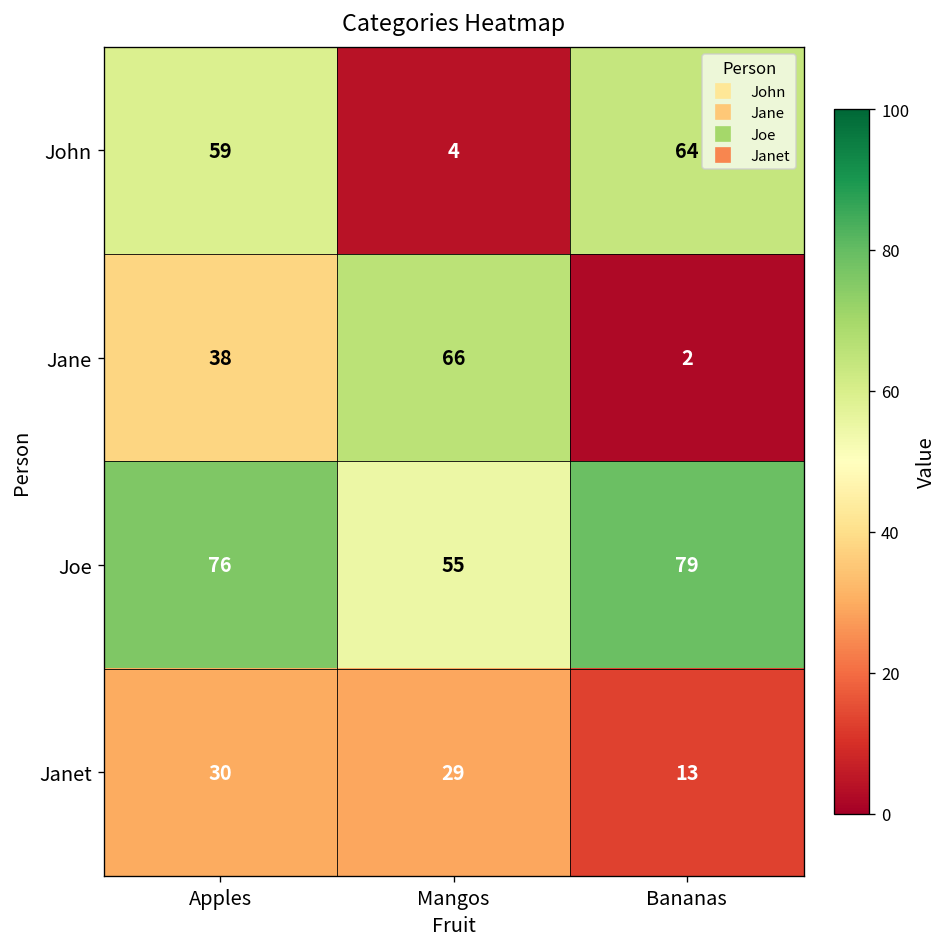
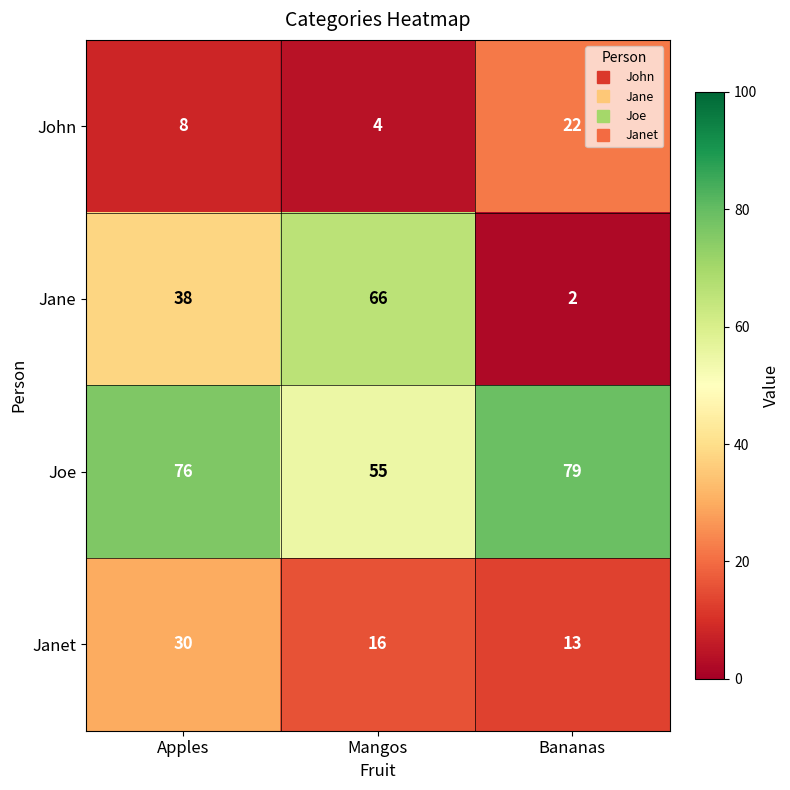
  {
    "John": {
-     "Apples": 59,
+     "Apples": 8,
      "Mangos": 4,
-     "Bananas": 64
+     "Bananas": 22
    },
    "Jane": {
      "Apples": 38,
      "Mangos": 66,
      "Bananas": 2
    },
    "Joe": {
      "Apples": 76,
      "Mangos": 55,
      "Bananas": 79
    },
    "Janet": {
      "Apples": 30,
-     "Mangos": 29,
+     "Mangos": 16,
      "Bananas": 13
    }
  }
